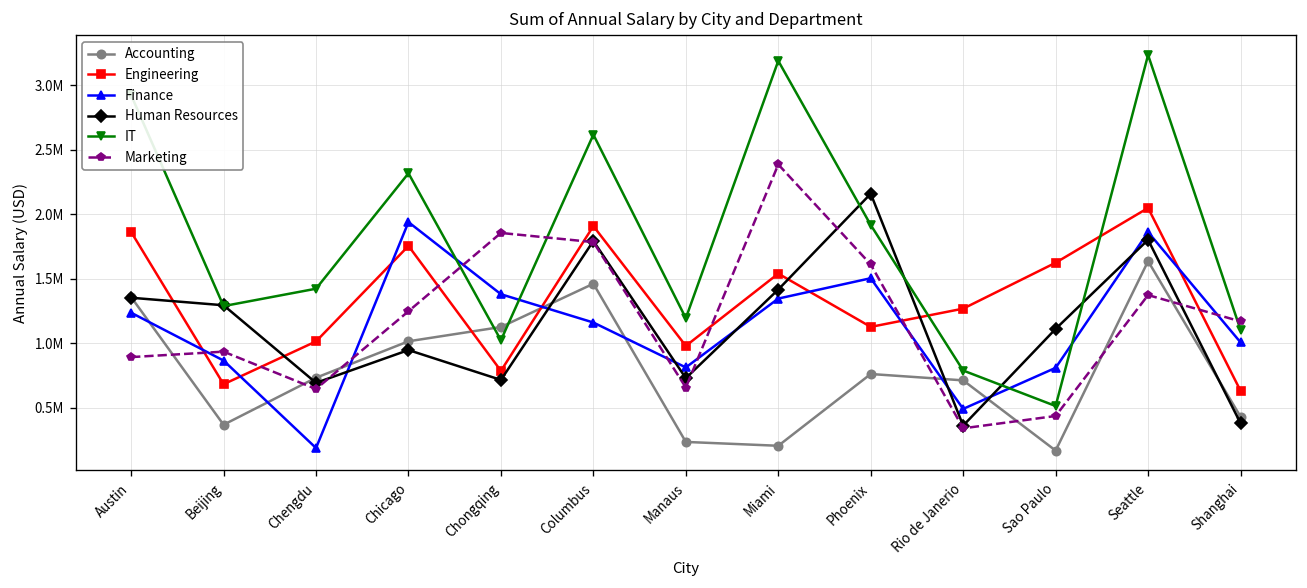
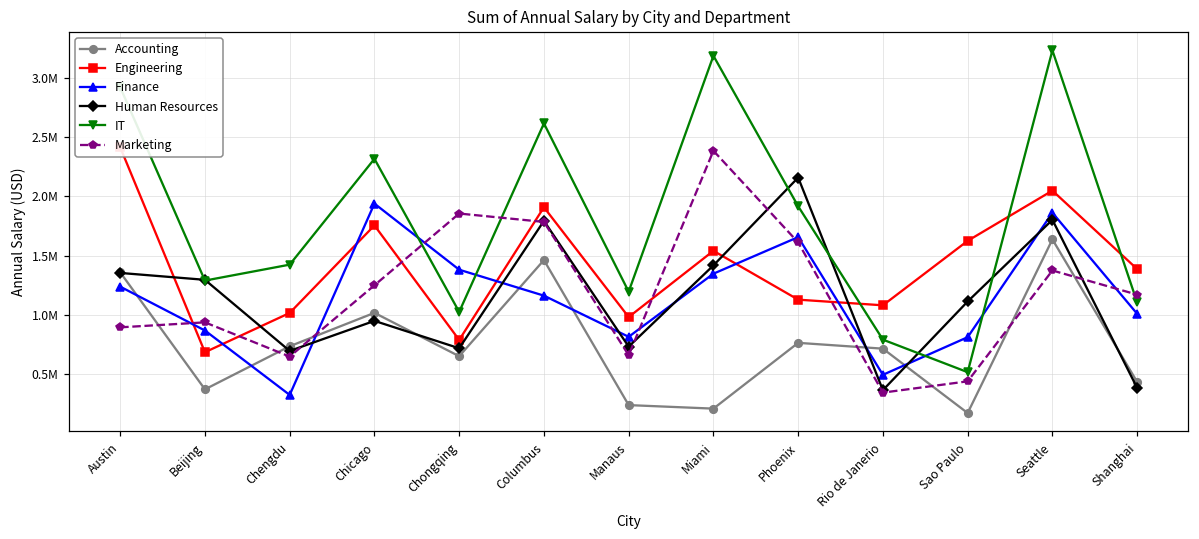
  {
    "Accounting": {
      "Beijing": 370000,
      "Chengdu": 730000,
      "Chicago": 1020000,
-     "Chongqing": 1130000,
+     "Chongqing": 650000,
      "Columbus": 1460000,
      "Manaus": 240000,
      "Miami": 210000,
      "Phoenix": 760000,
      "Rio de Janerio": 710000,
      "Sao Paulo": 170000,
      "Seattle": 1640000,
      "Shanghai": 430000
    },
    "Engineering": {
-     "Austin": 1860000,
+     "Austin": 2420000,
      "Beijing": 680000,
      "Chengdu": 1010000,
      "Chicago": 1750000,
      "Chongqing": 790000,
      "Columbus": 1910000,
      "Manaus": 980000,
      "Miami": 1540000,
      "Phoenix": 1130000,
-     "Rio de Janerio": 1270000,
+     "Rio de Janerio": 1080000,
      "Sao Paulo": 1620000,
      "Seattle": 2050000,
-     "Shanghai": 630000
+     "Shanghai": 1390000
    },
    "Finance": {
      "Austin": 1240000,
      "Beijing": 870000,
-     "Chengdu": 190000,
+     "Chengdu": 320000,
      "Chicago": 1940000,
      "Chongqing": 1380000,
      "Columbus": 1160000,
      "Manaus": 810000,
      "Miami": 1350000,
-     "Phoenix": 1500000,
+     "Phoenix": 1660000,
      "Rio de Janerio": 490000,
      "Sao Paulo": 810000,
      "Seattle": 1860000,
      "Shanghai": 1010000
    },
    "Human Resources": {
      "Chengdu": 690000,
      "Chicago": 950000,
      "Chongqing": 720000,
      "Manaus": 730000,
      "Miami": 1420000,
      "Phoenix": 2160000,
      "Sao Paulo": 1110000,
      "Seattle": 1800000,
      "Shanghai": 380000
    },
    "IT": {
      "Chengdu": 1420000,
      "Chicago": 2320000,
      "Chongqing": 1020000,
      "Columbus": 2620000,
      "Manaus": 1190000,
      "Miami": 3190000,
      "Phoenix": 1920000,
      "Rio de Janerio": 790000,
      "Sao Paulo": 510000,
      "Seattle": 3230000,
      "Shanghai": 1100000
    },
    "Marketing": {
      "Austin": 890000,
      "Beijing": 930000,
      "Chengdu": 650000,
      "Chicago": 1250000,
      "Chongqing": 1850000,
      "Manaus": 660000,
      "Miami": 2390000,
      "Phoenix": 1610000,
      "Sao Paulo": 440000,
      "Seattle": 1370000,
      "Shanghai": 1170000
    }
  }
